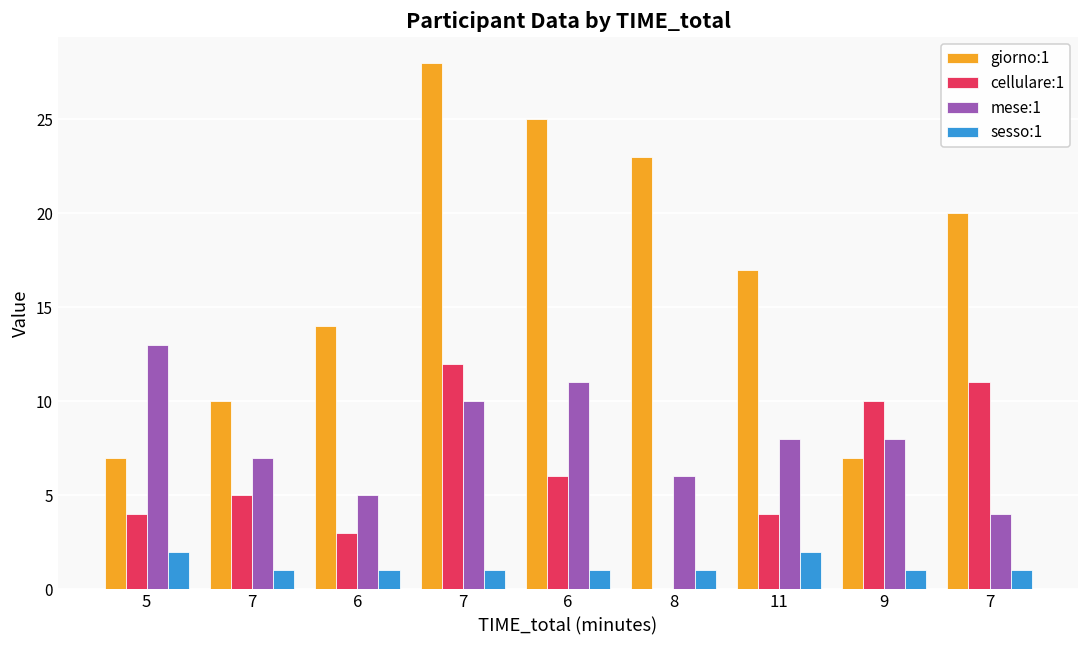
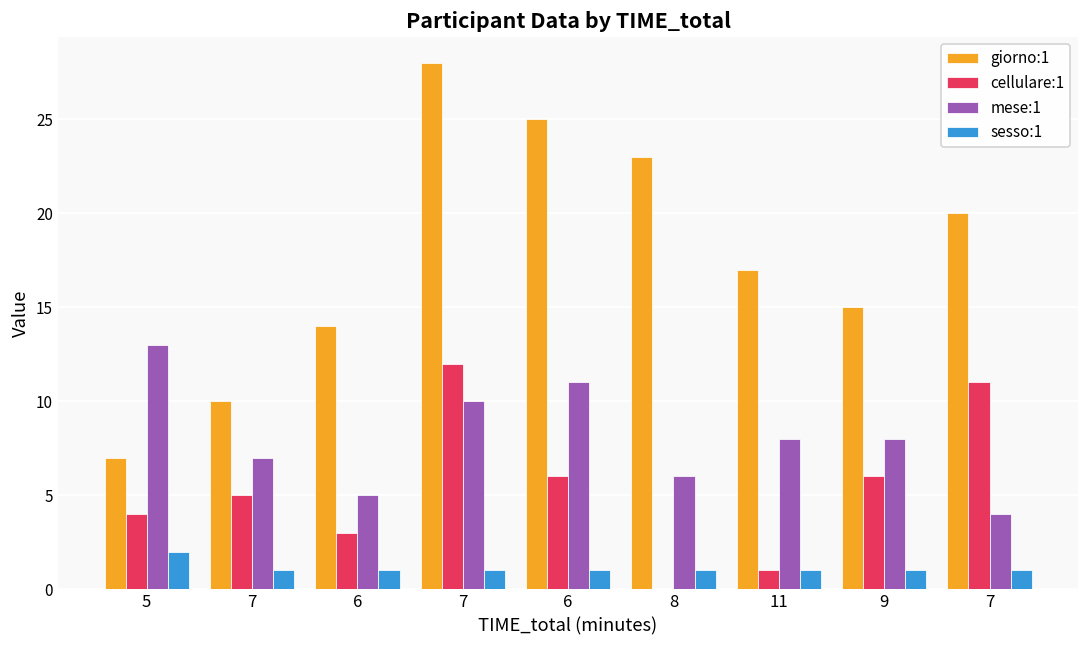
  {
    "giorno:1": {
      "5": 7,
      "8": 23,
      "11": 17,
-     "9": 7
+     "9": 15
    },
    "cellulare:1": {
      "5": 4,
      "8": 0,
-     "11": 4,
-     "9": 10
+     "11": 1,
+     "9": 6
    },
    "mese:1": {
      "5": 13,
      "8": 6,
      "11": 8,
      "9": 8
    },
    "sesso:1": {
      "5": 2,
      "8": 1,
-     "11": 2,
+     "11": 1,
      "9": 1
    }
  }
